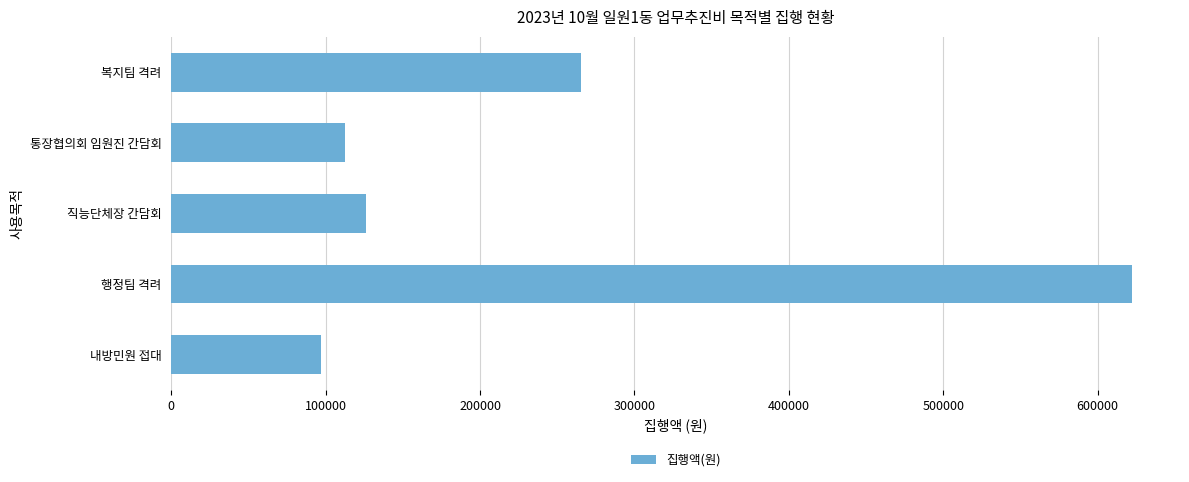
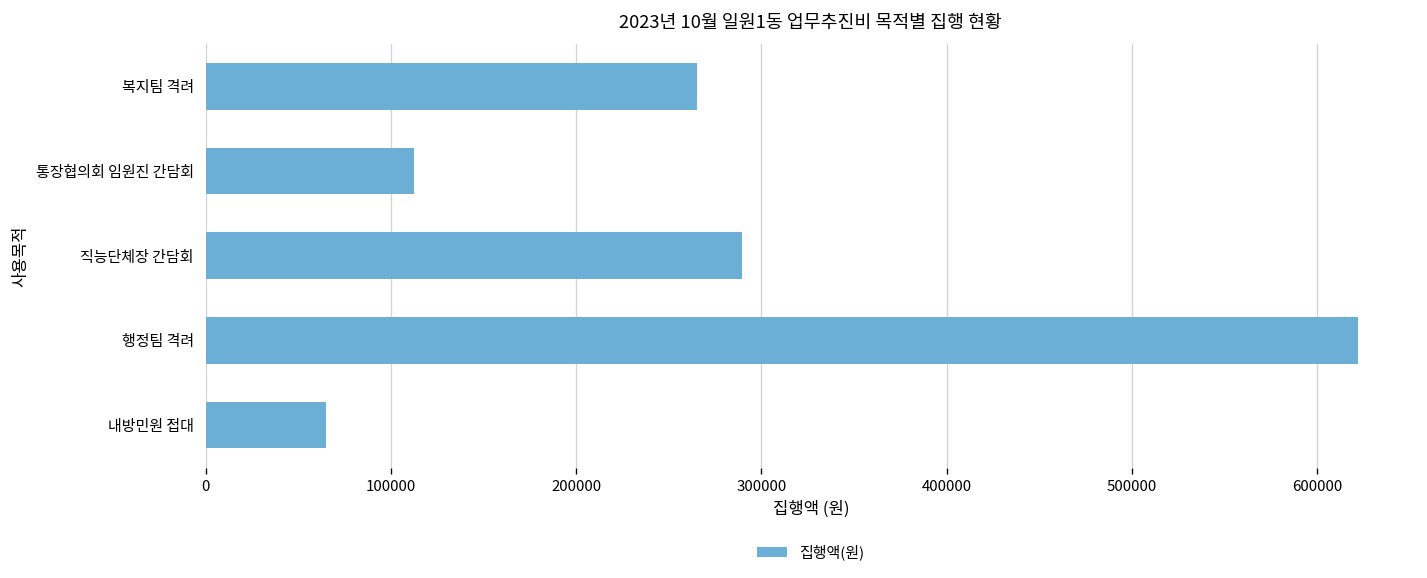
  {
    "복지팀 격려": 265000,
    "통장협의회 임원진 간담회": 113000,
-   "직능단체장 간담회": 126000,
+   "직능단체장 간담회": 289000,
    "행정팀 격려": 622000,
-   "내방민원 접대": 97000
+   "내방민원 접대": 65000
  }
